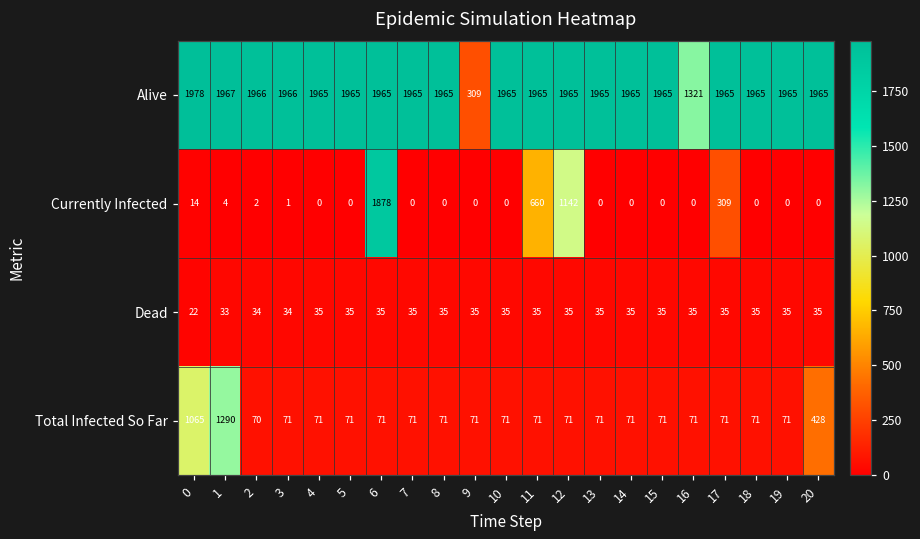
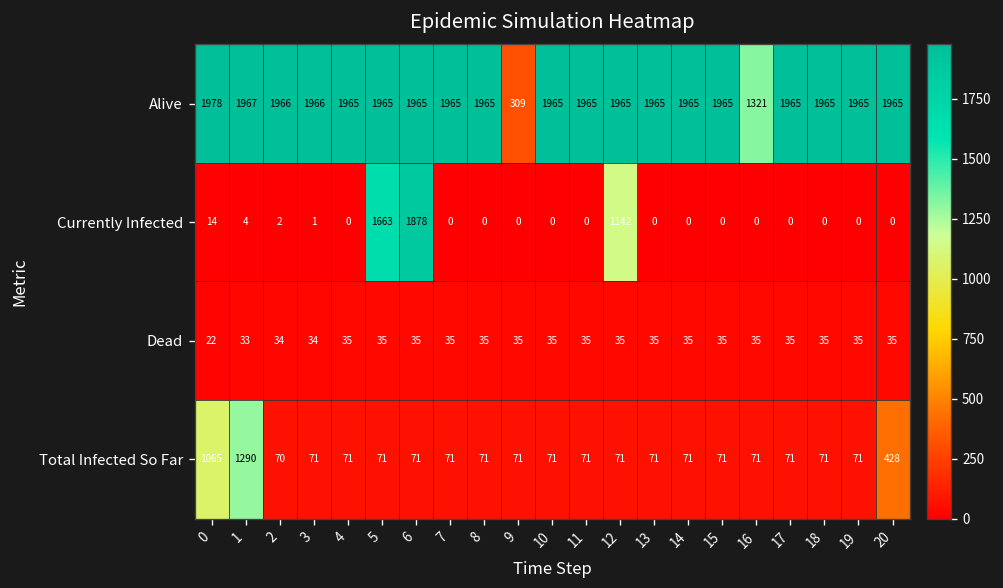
  {
    "Alive": {
      "0": 1978,
      "1": 1967,
      "2": 1966,
      "3": 1966,
      "4": 1965,
      "5": 1965,
      "6": 1965,
      "7": 1965,
      "8": 1965,
      "9": 309,
      "10": 1965,
      "11": 1965,
      "12": 1965,
      "13": 1965,
      "14": 1965,
      "15": 1965,
      "16": 1321,
      "17": 1965,
      "18": 1965,
      "19": 1965,
      "20": 1965
    },
    "Currently Infected": {
      "0": 14,
      "1": 4,
      "2": 2,
      "3": 1,
      "4": 0,
-     "5": 0,
+     "5": 1663,
      "6": 1878,
      "7": 0,
      "8": 0,
      "9": 0,
      "10": 0,
-     "11": 660,
+     "11": 0,
      "12": 1142,
      "13": 0,
      "14": 0,
      "15": 0,
      "16": 0,
-     "17": 309,
+     "17": 0,
      "18": 0,
      "19": 0,
      "20": 0
    },
    "Dead": {
      "0": 22,
      "1": 33,
      "2": 34,
      "3": 34,
      "4": 35,
      "5": 35,
      "6": 35,
      "7": 35,
      "8": 35,
      "9": 35,
      "10": 35,
      "11": 35,
      "12": 35,
      "13": 35,
      "14": 35,
      "15": 35,
      "16": 35,
      "17": 35,
      "18": 35,
      "19": 35,
      "20": 35
    },
    "Total Infected So Far": {
      "0": 1065,
      "1": 1290,
      "2": 70,
      "3": 71,
      "4": 71,
      "5": 71,
      "6": 71,
      "7": 71,
      "8": 71,
      "9": 71,
      "10": 71,
      "11": 71,
      "12": 71,
      "13": 71,
      "14": 71,
      "15": 71,
      "16": 71,
      "17": 71,
      "18": 71,
      "19": 71,
      "20": 428
    }
  }
